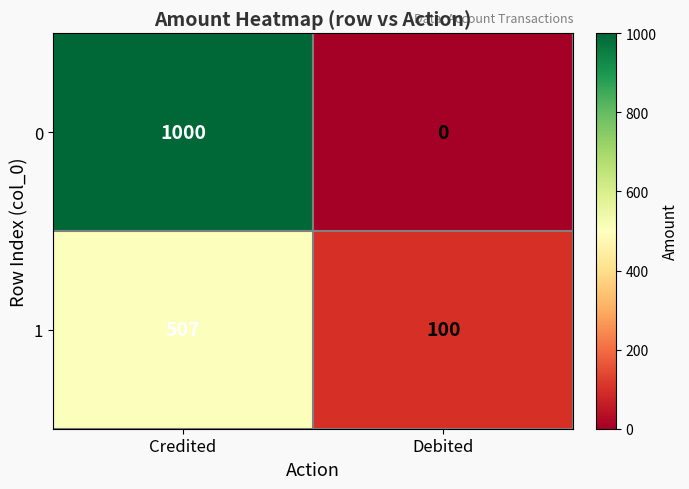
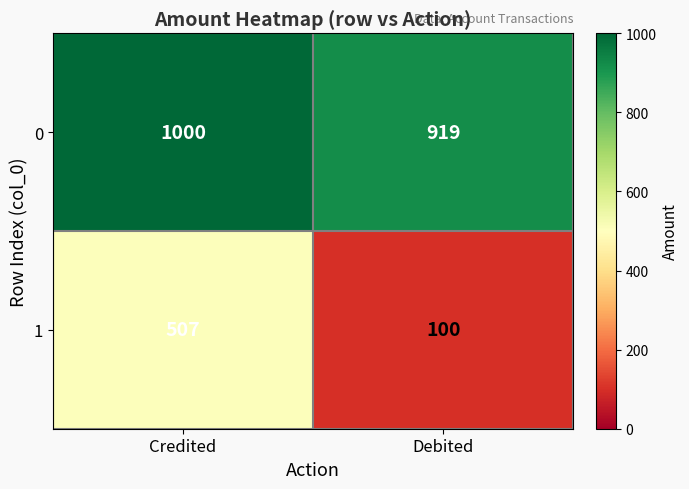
  {
    "0": {
      "Credited": 1000,
-     "Debited": 0
+     "Debited": 919
    },
    "1": {
      "Credited": 507,
      "Debited": 100
    }
  }
